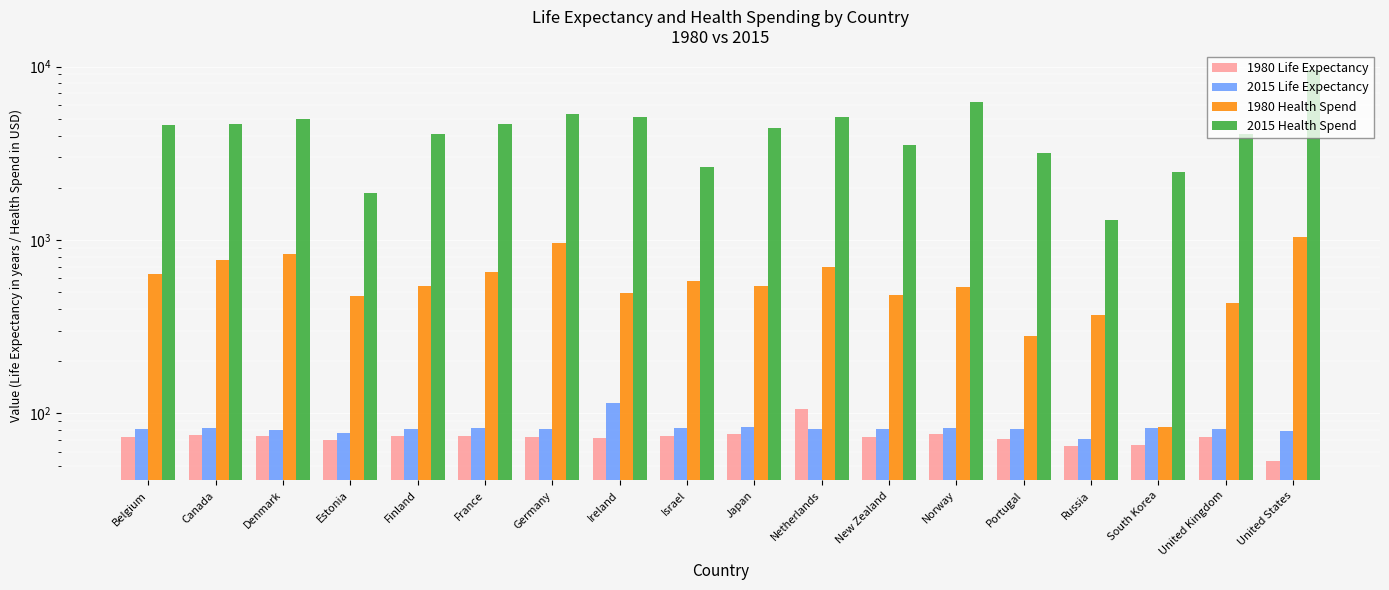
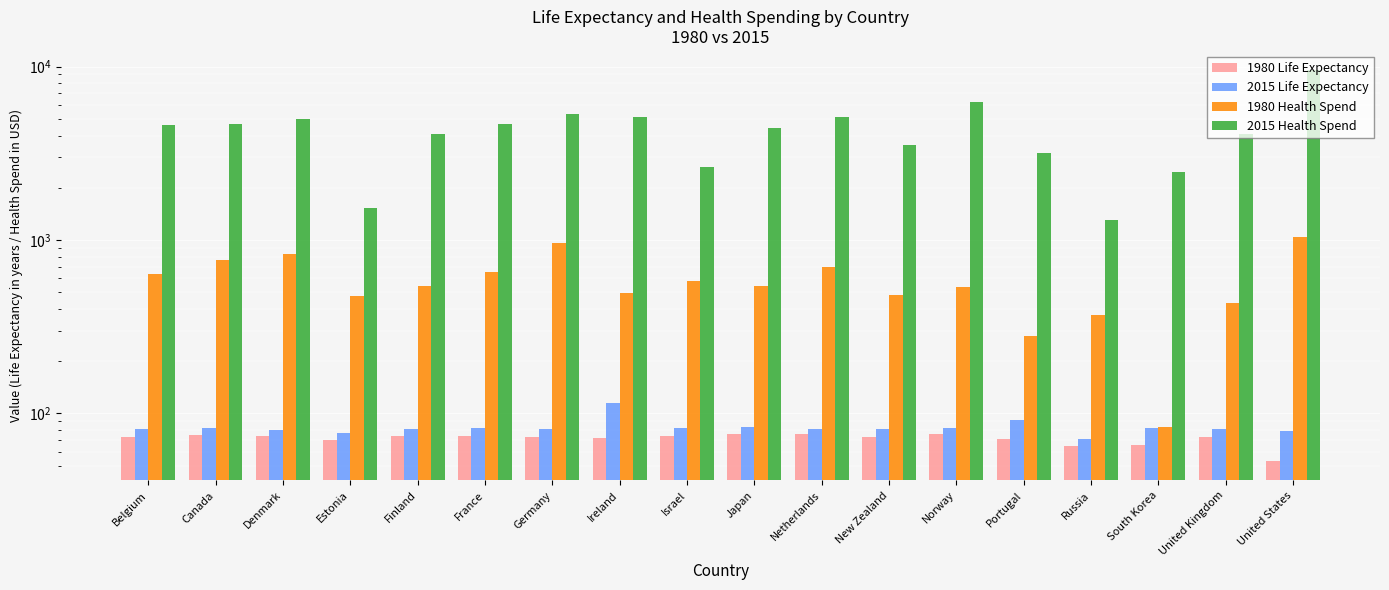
  {
    "1980 Life Expectancy": {
      "Belgium": 73,
      "Canada": 75,
      "Denmark": 74,
      "Estonia": 70,
      "Finland": 74,
      "France": 74,
      "Germany": 73,
      "Ireland": 73,
      "Israel": 74,
      "Japan": 80,
-     "Netherlands": 110,
+     "Netherlands": 80,
      "New Zealand": 73,
      "Norway": 80,
      "Portugal": 72,
      "Russia": 65,
      "South Korea": 66,
      "United Kingdom": 74,
      "United States": 53
    },
    "2015 Life Expectancy": {
      "Belgium": 80,
      "Canada": 80,
      "Denmark": 80,
      "Estonia": 80,
      "Finland": 80,
      "France": 80,
      "Germany": 80,
      "Ireland": 110,
      "Israel": 80,
      "Japan": 80,
      "Netherlands": 80,
      "New Zealand": 80,
      "Norway": 80,
-     "Portugal": 80,
+     "Portugal": 90,
      "Russia": 71,
      "South Korea": 80,
      "United Kingdom": 80,
      "United States": 80
    },
    "1980 Health Spend": {
      "Belgium": 640,
      "Canada": 800,
      "Denmark": 800,
      "Estonia": 480,
      "Finland": 550,
      "France": 650,
      "Germany": 1000,
      "Ireland": 490,
      "Israel": 580,
      "Japan": 550,
      "Netherlands": 700,
      "New Zealand": 480,
      "Norway": 530,
      "Portugal": 280,
      "Russia": 370,
      "South Korea": 80,
      "United Kingdom": 430,
      "United States": 1000
    },
    "2015 Health Spend": {
      "Belgium": 4600,
      "Canada": 4600,
      "Denmark": 5000,
-     "Estonia": 1900,
+     "Estonia": 1500,
      "Finland": 4100,
      "France": 4700,
      "Germany": 5300,
      "Ireland": 5100,
      "Israel": 2600,
      "Japan": 4400,
      "Netherlands": 5100,
      "New Zealand": 3500,
      "Norway": 6200,
      "Portugal": 3200,
      "Russia": 1300,
      "South Korea": 2500
    }
  }
